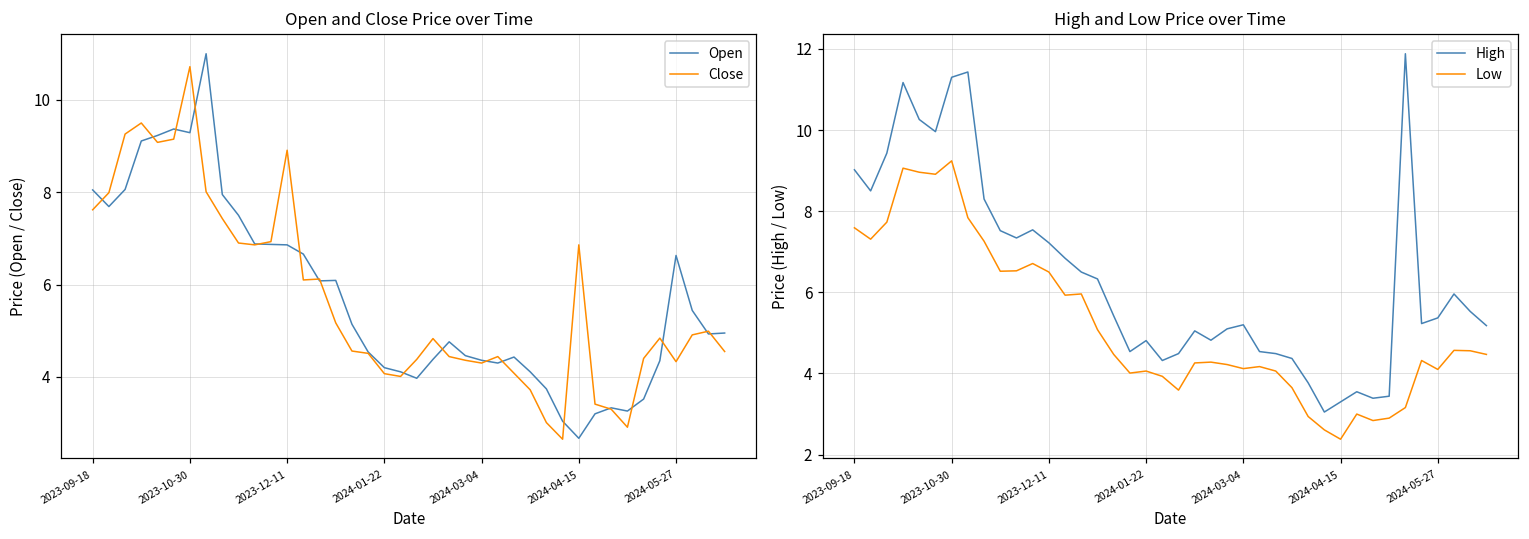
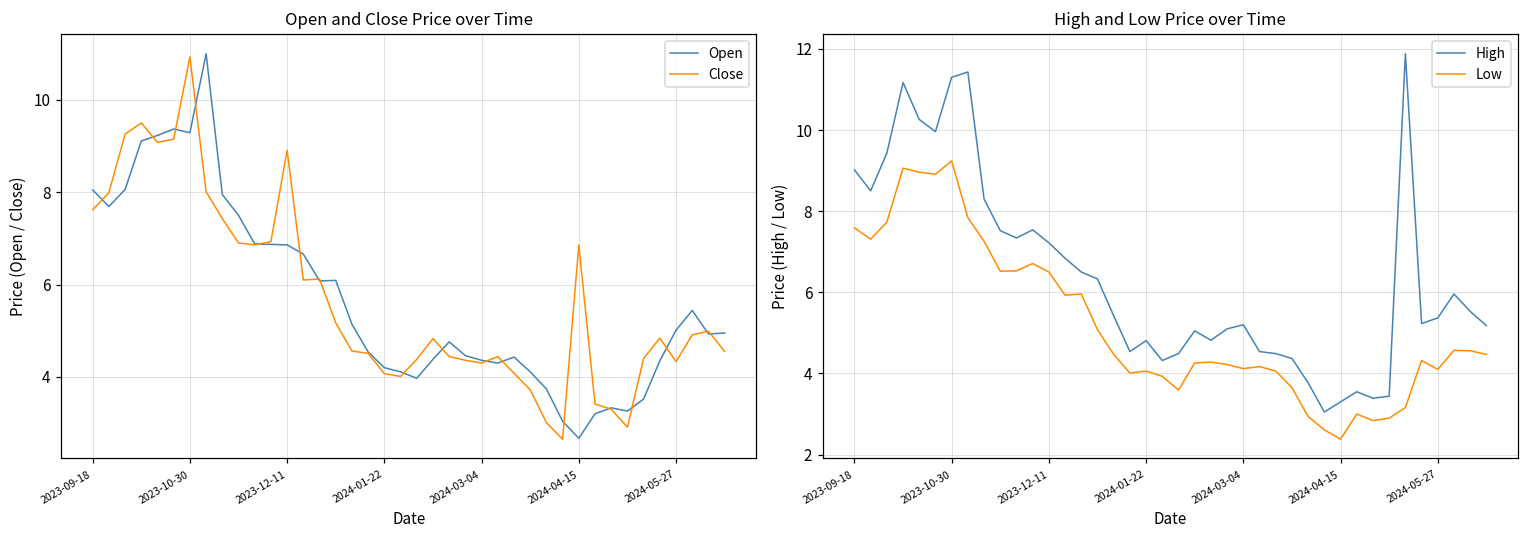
  {
    "Open and Close Price over Time": {
      "Open": {
        "2023-09-18": 8.1,
        "2023-10-30": 9.3,
        "2023-12-11": 6.9,
        "2024-01-22": 4.2,
        "2024-04-15": 2.7,
-       "2024-05-27": 6.6
+       "2024-05-27": 5.0
      },
      "Close": {
        "2023-09-18": 7.6,
-       "2023-10-30": 10.7,
+       "2023-10-30": 10.9,
        "2023-12-11": 8.9,
        "2024-01-22": 4.1,
        "2024-04-15": 6.9,
        "2024-05-27": 4.3
      }
    },
    "High and Low Price over Time": {
      "High": {
        "2023-09-18": 9.0,
        "2023-10-30": 11.3,
        "2023-12-11": 7.2,
        "2024-01-22": 4.8,
        "2024-03-04": 5.2,
        "2024-04-15": 3.3,
        "2024-05-27": 5.4
      },
      "Low": {
        "2023-09-18": 7.6,
        "2023-10-30": 9.2,
        "2023-12-11": 6.5,
        "2024-01-22": 4.1,
        "2024-03-04": 4.1,
        "2024-04-15": 2.4,
        "2024-05-27": 4.1
      }
    }
  }
